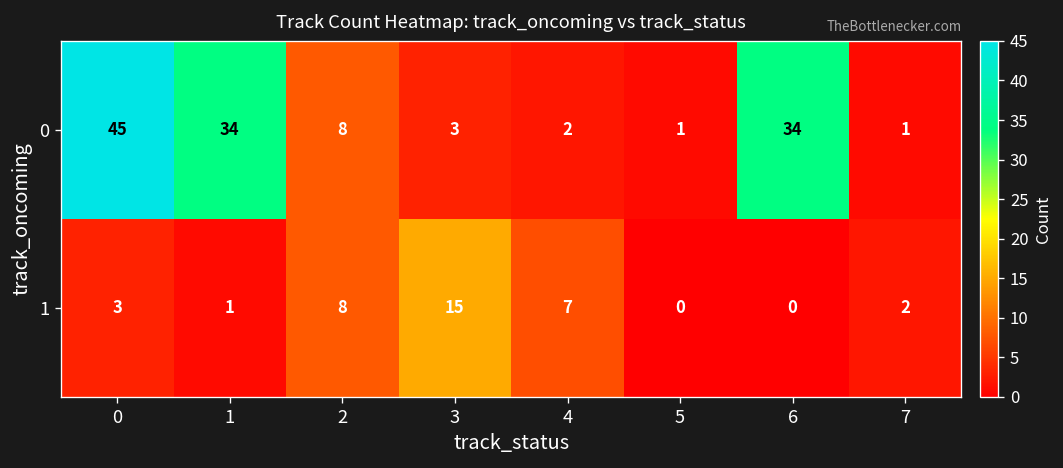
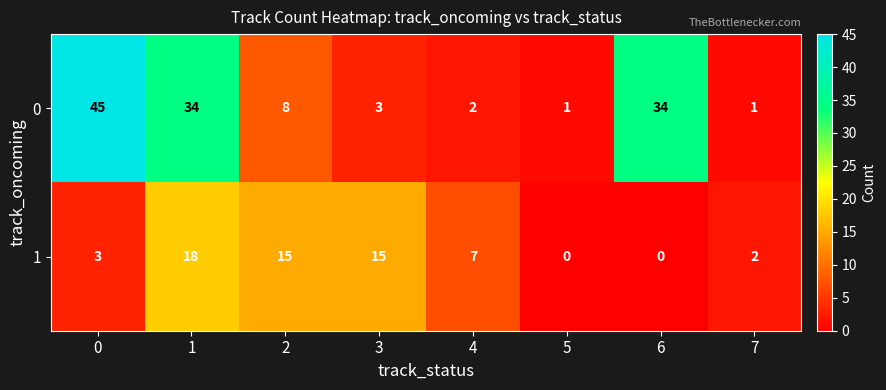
  {
    "0": {
      "0": 45,
      "1": 34,
      "2": 8,
      "3": 3,
      "4": 2,
      "5": 1,
      "6": 34,
      "7": 1
    },
    "1": {
      "0": 3,
-     "1": 1,
-     "2": 8,
+     "1": 18,
+     "2": 15,
      "3": 15,
      "4": 7,
      "5": 0,
      "6": 0,
      "7": 2
    }
  }
